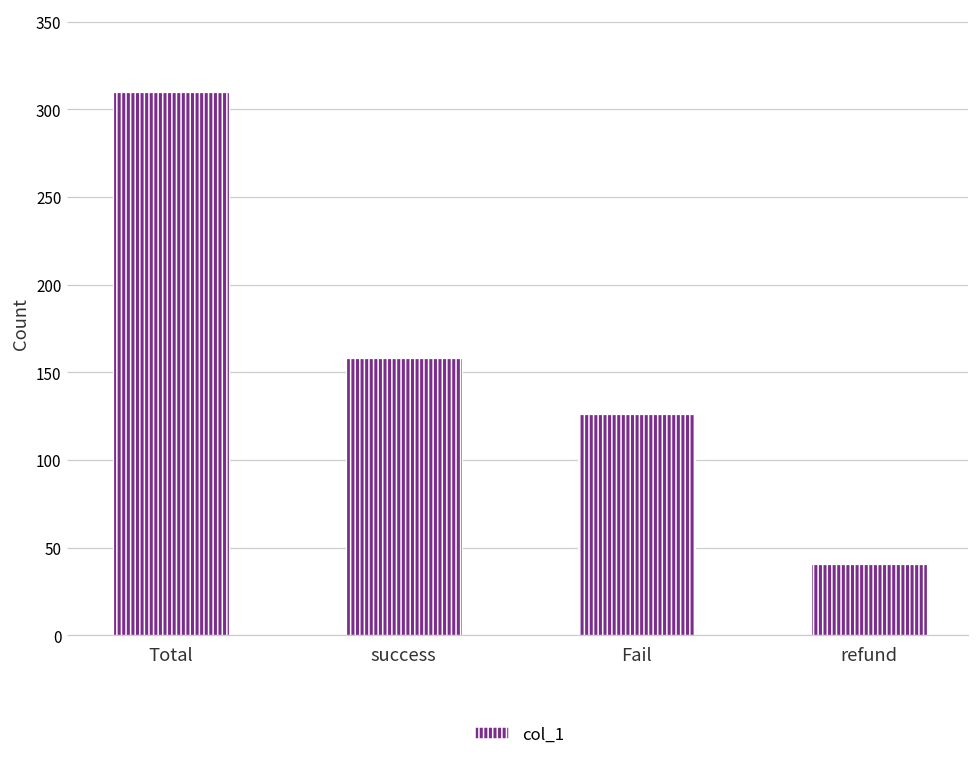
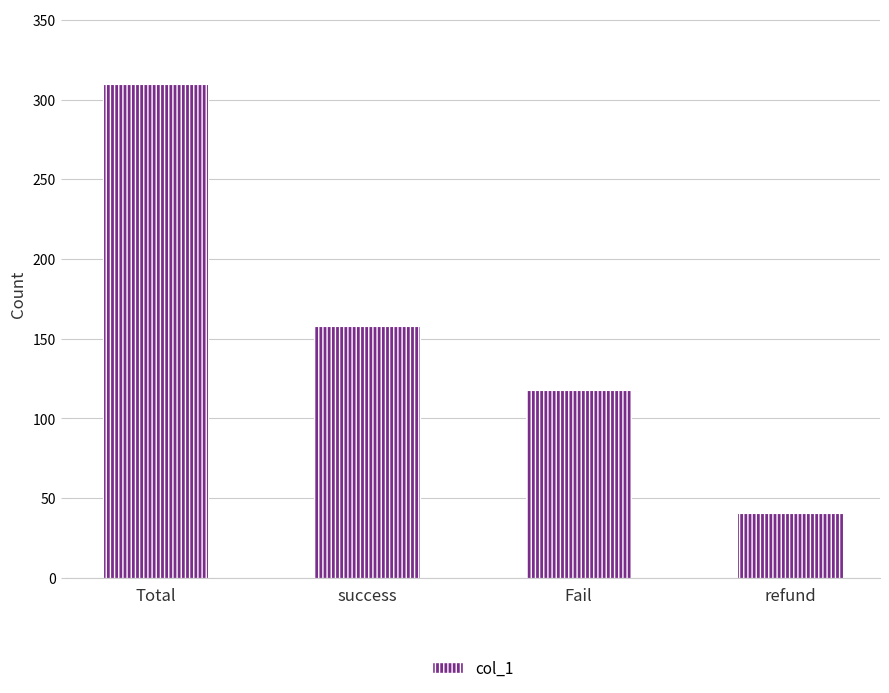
  {
    "Total": 310,
    "success": 158,
-   "Fail": 126,
+   "Fail": 118,
    "refund": 41
  }
